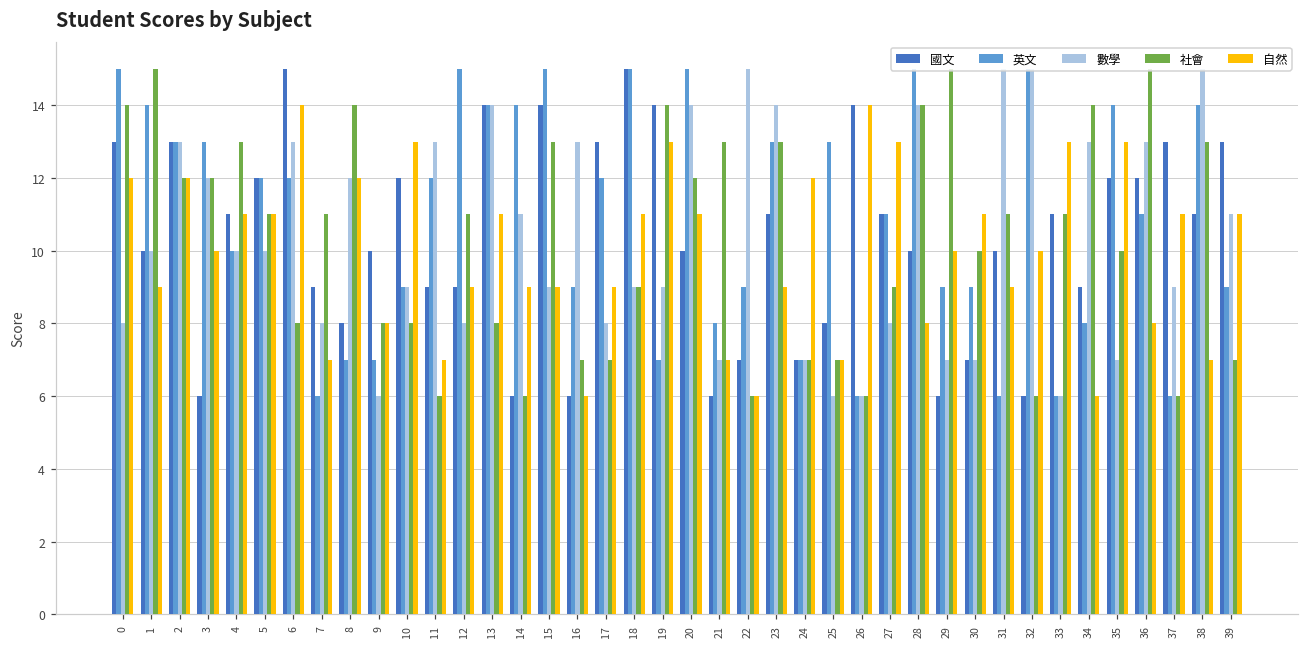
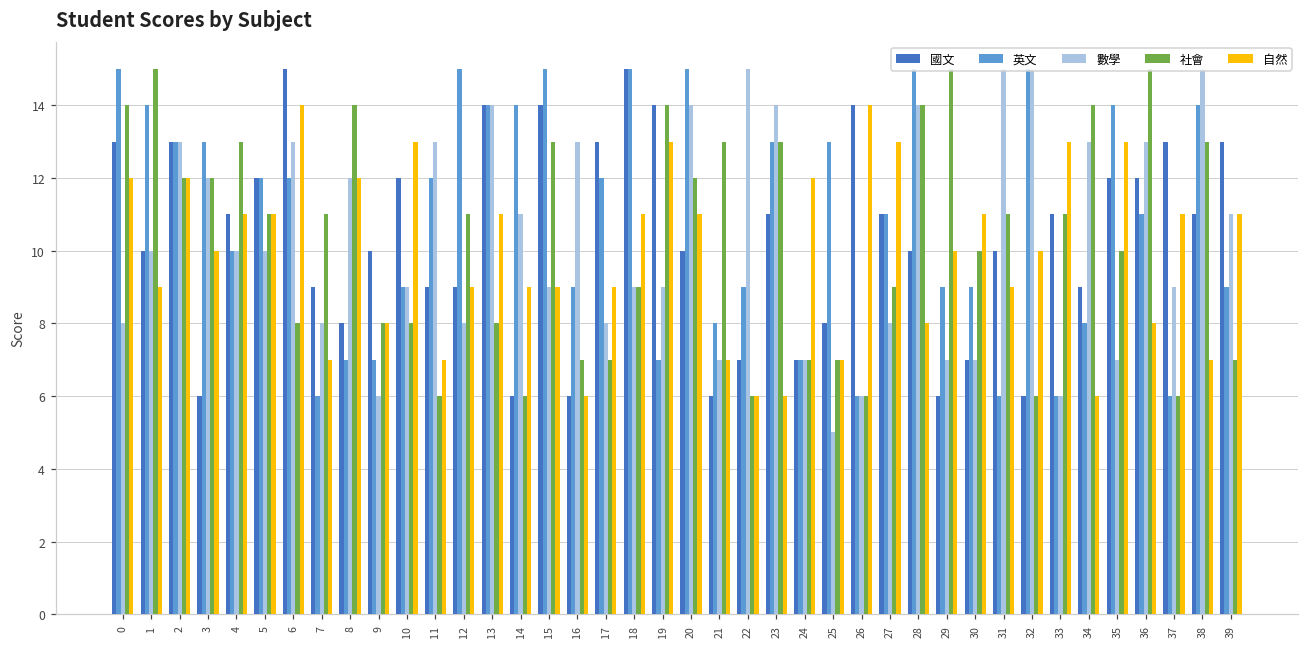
  {
    "數學": {
      "0": 8,
      "1": 10,
      "2": 13,
      "3": 12,
      "4": 10,
      "5": 10,
      "6": 13,
      "7": 8,
      "8": 12,
      "9": 6,
      "10": 9,
      "11": 13,
      "12": 8,
      "13": 14,
      "14": 11,
      "15": 9,
      "16": 13,
      "17": 8,
      "18": 9,
      "19": 9,
      "20": 14,
      "21": 7,
      "22": 15,
      "23": 14,
      "24": 7,
-     "25": 6,
+     "25": 5,
      "26": 6,
      "27": 8,
      "28": 14,
      "29": 7,
      "30": 7,
      "33": 6,
      "34": 13,
      "35": 7,
      "36": 13,
      "37": 9,
      "39": 11
    },
    "社會": {
      "0": 14,
      "1": 15,
      "2": 12,
      "3": 12,
      "4": 13,
      "5": 11,
      "6": 8,
      "7": 11,
      "8": 14,
      "9": 8,
      "10": 8,
      "11": 6,
      "12": 11,
      "13": 8,
      "14": 6,
      "15": 13,
      "16": 7,
      "17": 7,
      "18": 9,
      "19": 14,
      "20": 12,
      "21": 13,
      "22": 6,
      "23": 13,
      "24": 7,
      "25": 7,
      "26": 6,
      "27": 9,
      "28": 14,
      "30": 10,
      "31": 11,
      "32": 6,
      "33": 11,
      "34": 14,
      "35": 10,
      "37": 6,
      "38": 13,
      "39": 7
    },
    "自然": {
      "0": 12,
      "1": 9,
      "2": 12,
      "3": 10,
      "4": 11,
      "5": 11,
      "6": 14,
      "7": 7,
      "8": 12,
      "9": 8,
      "10": 13,
      "11": 7,
      "12": 9,
      "13": 11,
      "14": 9,
      "15": 9,
      "16": 6,
      "17": 9,
      "18": 11,
      "19": 13,
      "20": 11,
      "21": 7,
      "22": 6,
-     "23": 9,
+     "23": 6,
      "24": 12,
      "25": 7,
      "26": 14,
      "27": 13,
      "28": 8,
      "29": 10,
      "30": 11,
      "31": 9,
      "32": 10,
      "33": 13,
      "34": 6,
      "35": 13,
      "36": 8,
      "37": 11,
      "38": 7,
      "39": 11
    }
  }
